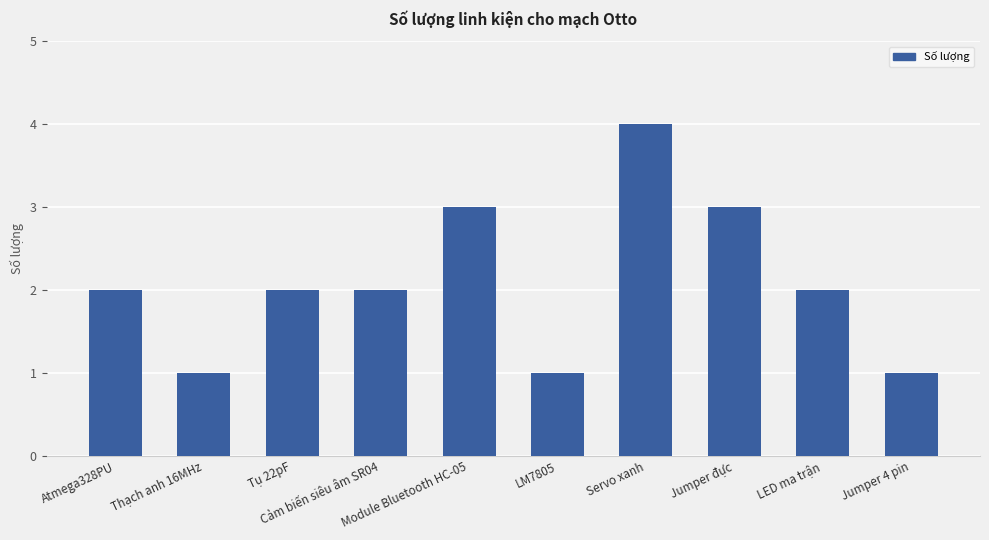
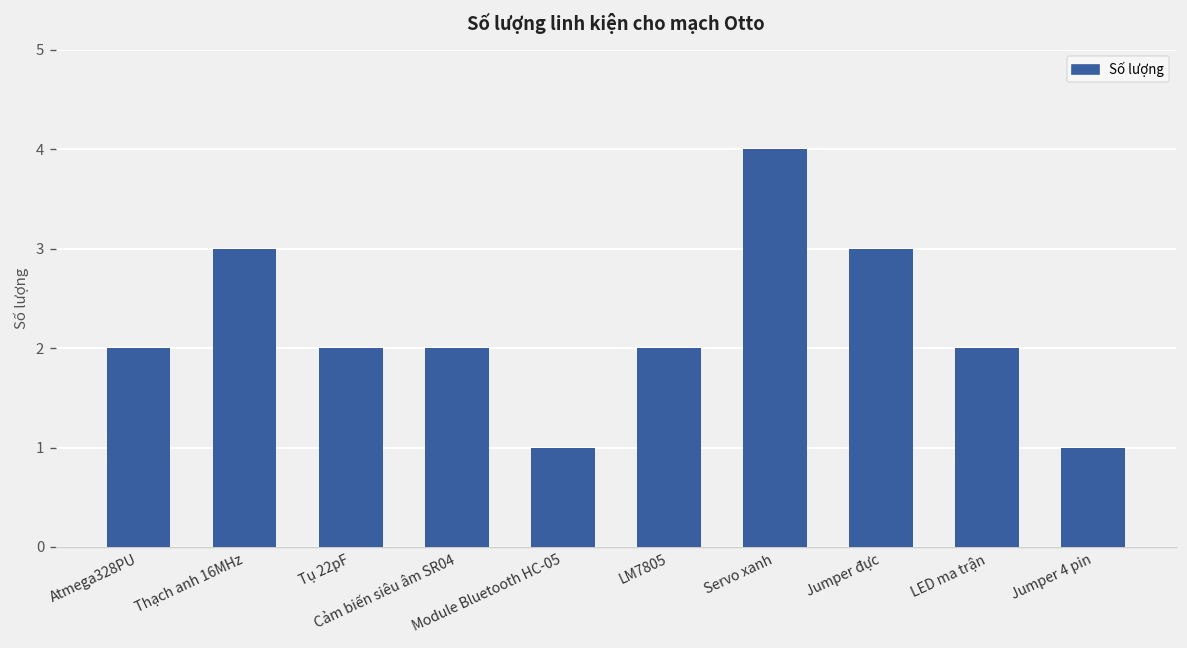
  {
    "Atmega328PU": 2,
-   "Thạch anh 16MHz": 1,
+   "Thạch anh 16MHz": 3,
    "Tụ 22pF": 2,
    "Cảm biến siêu âm SR04": 2,
-   "Module Bluetooth HC-05": 3,
-   "LM7805": 1,
+   "Module Bluetooth HC-05": 1,
+   "LM7805": 2,
    "Servo xanh": 4,
    "Jumper đực": 3,
    "LED ma trận": 2,
    "Jumper 4 pin": 1
  }
